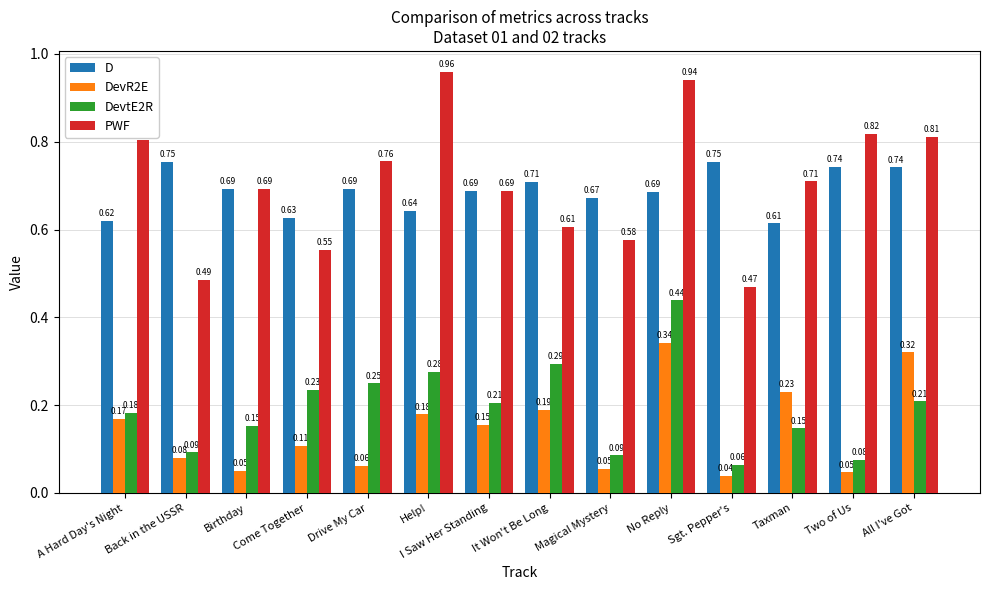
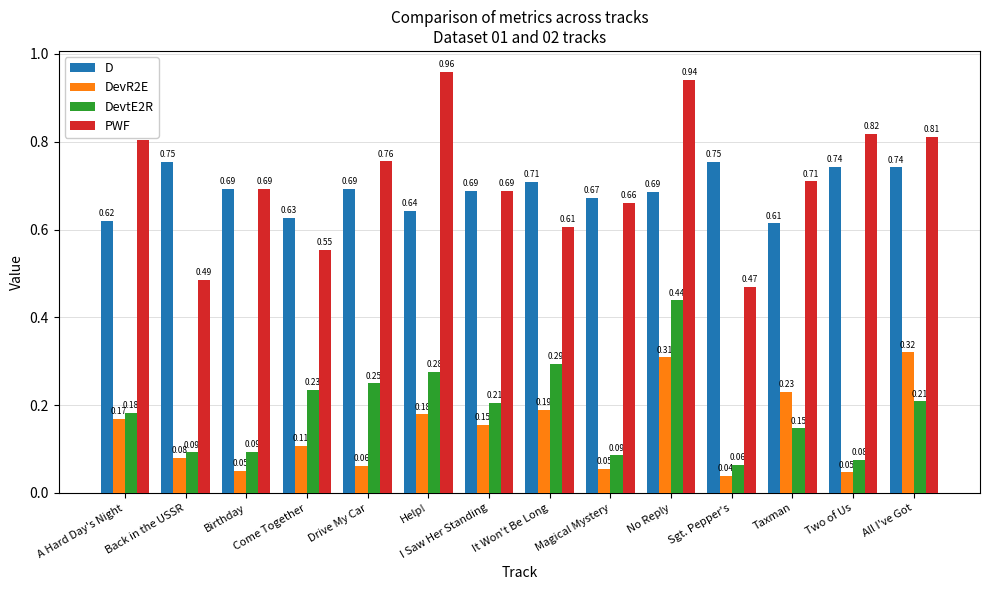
  {
    "D": {
      "A Hard Day's Night": 0.62,
      "Back in the USSR": 0.75,
      "Birthday": 0.69,
      "Come Together": 0.63,
      "Drive My Car": 0.69,
      "Help!": 0.64,
      "I Saw Her Standing": 0.69,
      "It Won't Be Long": 0.71,
      "Magical Mystery": 0.67,
      "No Reply": 0.69,
      "Sgt. Pepper's": 0.75,
      "Taxman": 0.61,
      "Two of Us": 0.74,
      "All I've Got": 0.74
    },
    "DevR2E": {
      "A Hard Day's Night": 0.17,
      "Back in the USSR": 0.08,
      "Birthday": 0.05,
      "Come Together": 0.11,
      "Drive My Car": 0.06,
      "Help!": 0.18,
      "I Saw Her Standing": 0.15,
      "It Won't Be Long": 0.19,
      "Magical Mystery": 0.05,
-     "No Reply": 0.34,
+     "No Reply": 0.31,
      "Sgt. Pepper's": 0.04,
      "Taxman": 0.23,
      "Two of Us": 0.05,
      "All I've Got": 0.32
    },
    "DevtE2R": {
      "A Hard Day's Night": 0.18,
      "Back in the USSR": 0.09,
-     "Birthday": 0.15,
+     "Birthday": 0.09,
      "Come Together": 0.23,
      "Drive My Car": 0.25,
      "Help!": 0.28,
      "I Saw Her Standing": 0.21,
      "It Won't Be Long": 0.29,
      "Magical Mystery": 0.09,
      "No Reply": 0.44,
      "Sgt. Pepper's": 0.06,
      "Taxman": 0.15,
      "Two of Us": 0.08,
      "All I've Got": 0.21
    },
    "PWF": {
      "Back in the USSR": 0.49,
      "Birthday": 0.69,
      "Come Together": 0.55,
      "Drive My Car": 0.76,
      "Help!": 0.96,
      "I Saw Her Standing": 0.69,
      "It Won't Be Long": 0.61,
-     "Magical Mystery": 0.58,
+     "Magical Mystery": 0.66,
      "No Reply": 0.94,
      "Sgt. Pepper's": 0.47,
      "Taxman": 0.71,
      "Two of Us": 0.82,
      "All I've Got": 0.81
    }
  }
